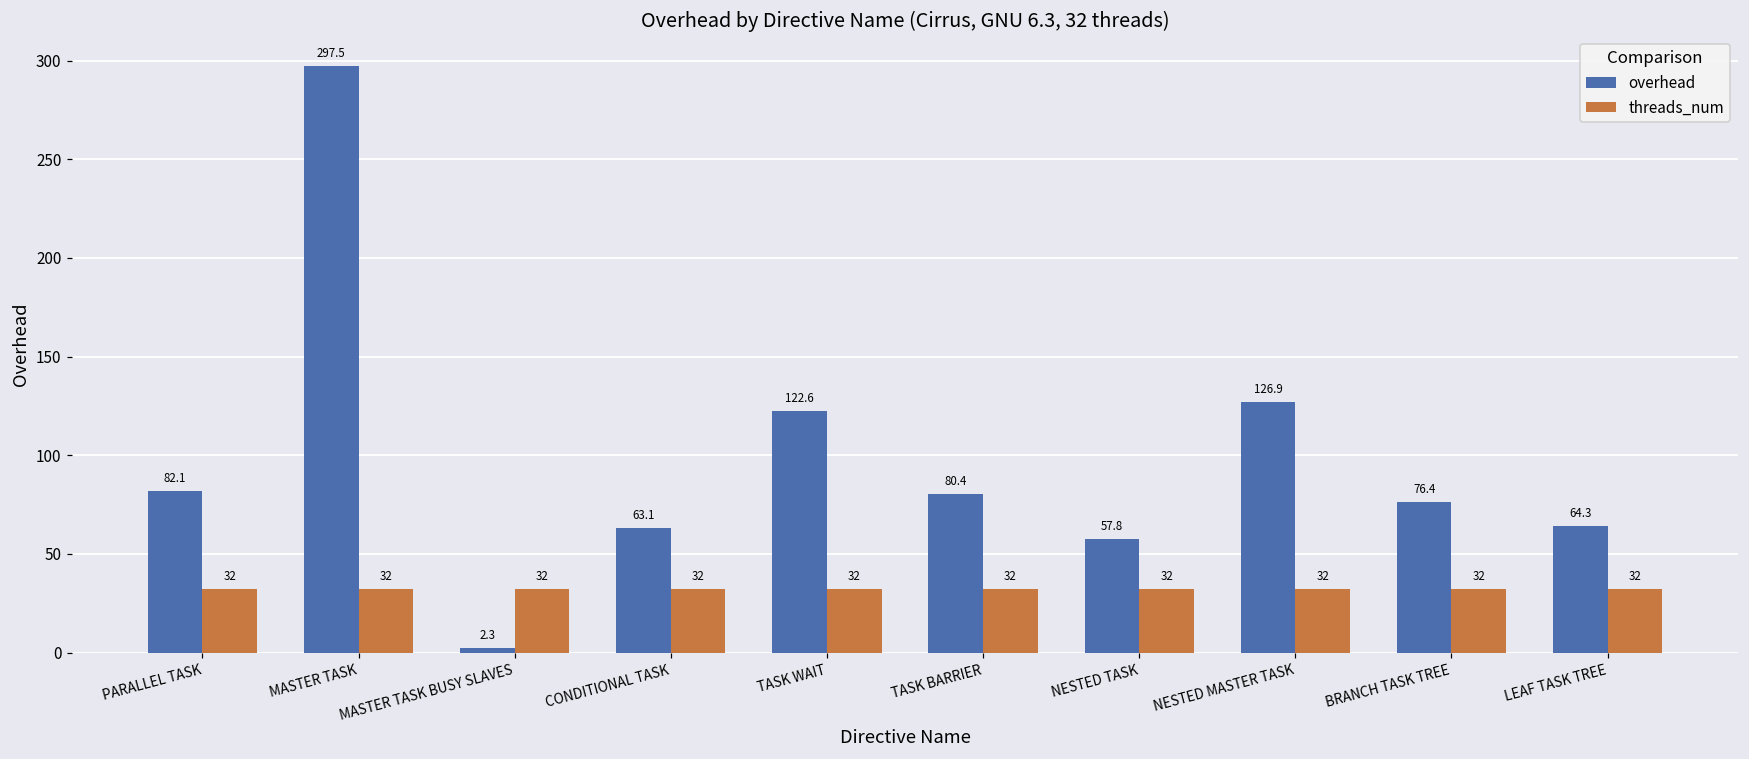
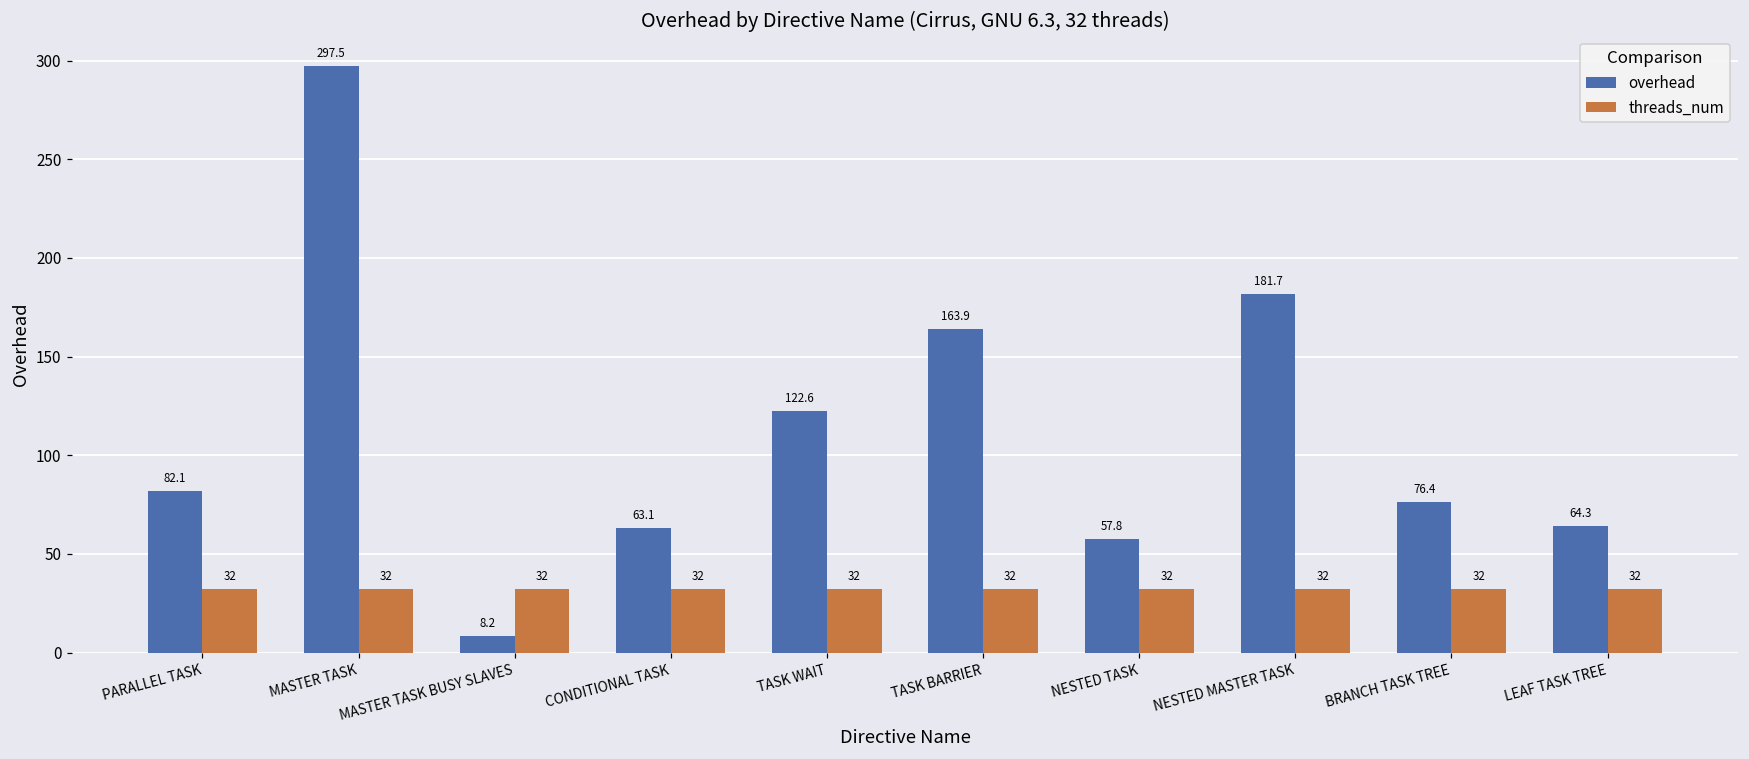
  {
    "overhead": {
      "PARALLEL TASK": 82.1,
      "MASTER TASK": 297.5,
-     "MASTER TASK BUSY SLAVES": 2.3,
+     "MASTER TASK BUSY SLAVES": 8.2,
      "CONDITIONAL TASK": 63.1,
      "TASK WAIT": 122.6,
-     "TASK BARRIER": 80.4,
+     "TASK BARRIER": 163.9,
      "NESTED TASK": 57.8,
-     "NESTED MASTER TASK": 126.9,
+     "NESTED MASTER TASK": 181.7,
      "BRANCH TASK TREE": 76.4,
      "LEAF TASK TREE": 64.3
    },
    "threads_num": {
      "PARALLEL TASK": 32,
      "MASTER TASK": 32,
      "MASTER TASK BUSY SLAVES": 32,
      "CONDITIONAL TASK": 32,
      "TASK WAIT": 32,
      "TASK BARRIER": 32,
      "NESTED TASK": 32,
      "NESTED MASTER TASK": 32,
      "BRANCH TASK TREE": 32,
      "LEAF TASK TREE": 32
    }
  }
